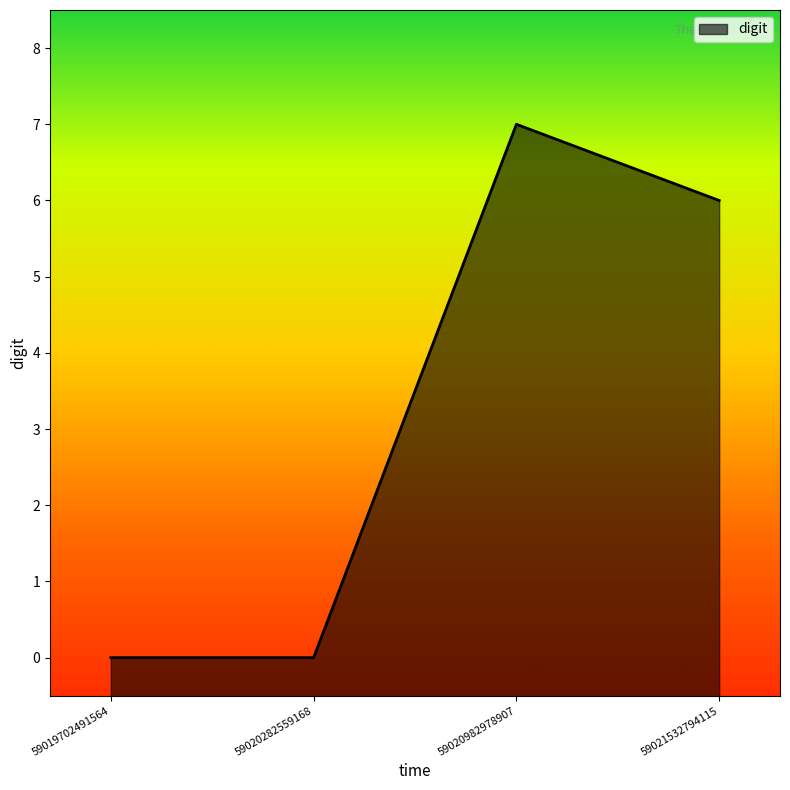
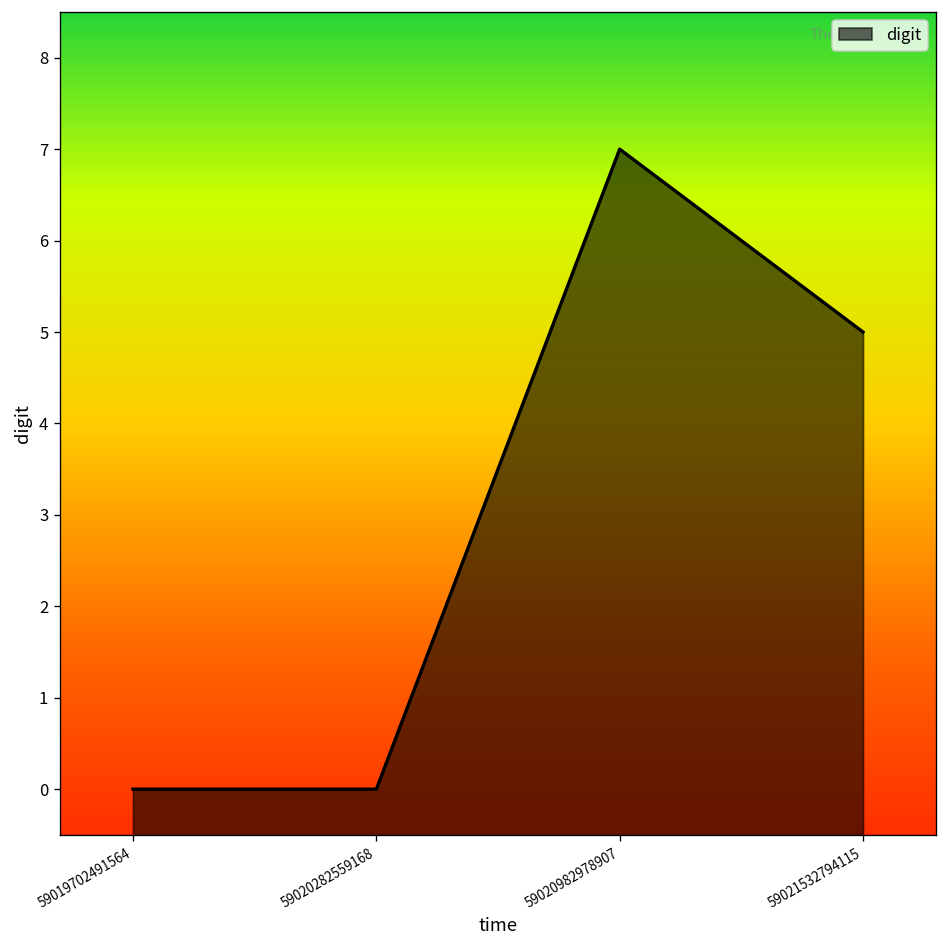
  {
    "59019702491564": 0,
    "59020282559168": 0,
    "59020982978907": 7,
-   "59021532794115": 6
+   "59021532794115": 5
  }
